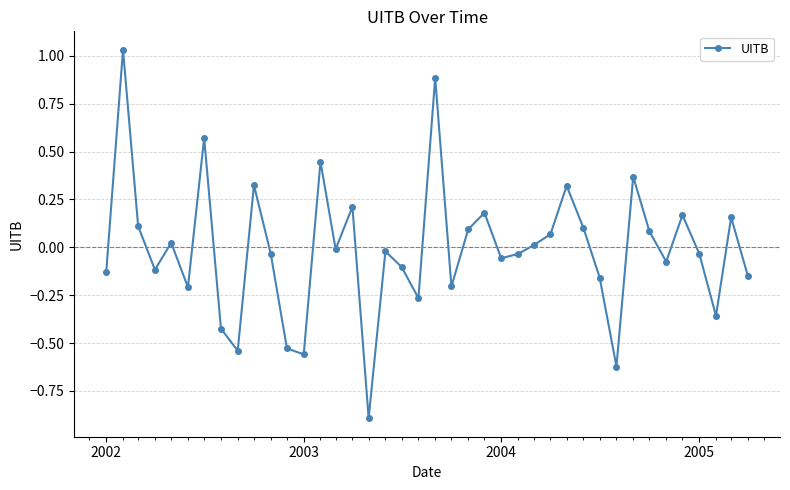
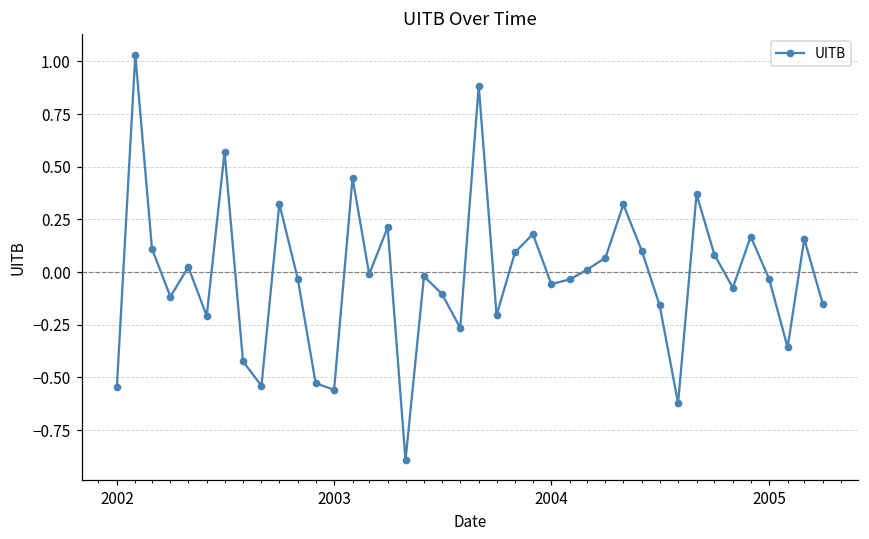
  {
-   "2002": -0.13,
+   "2002": -0.55,
    "2003": -0.56,
    "2004": -0.06,
    "2005": -0.03
  }
